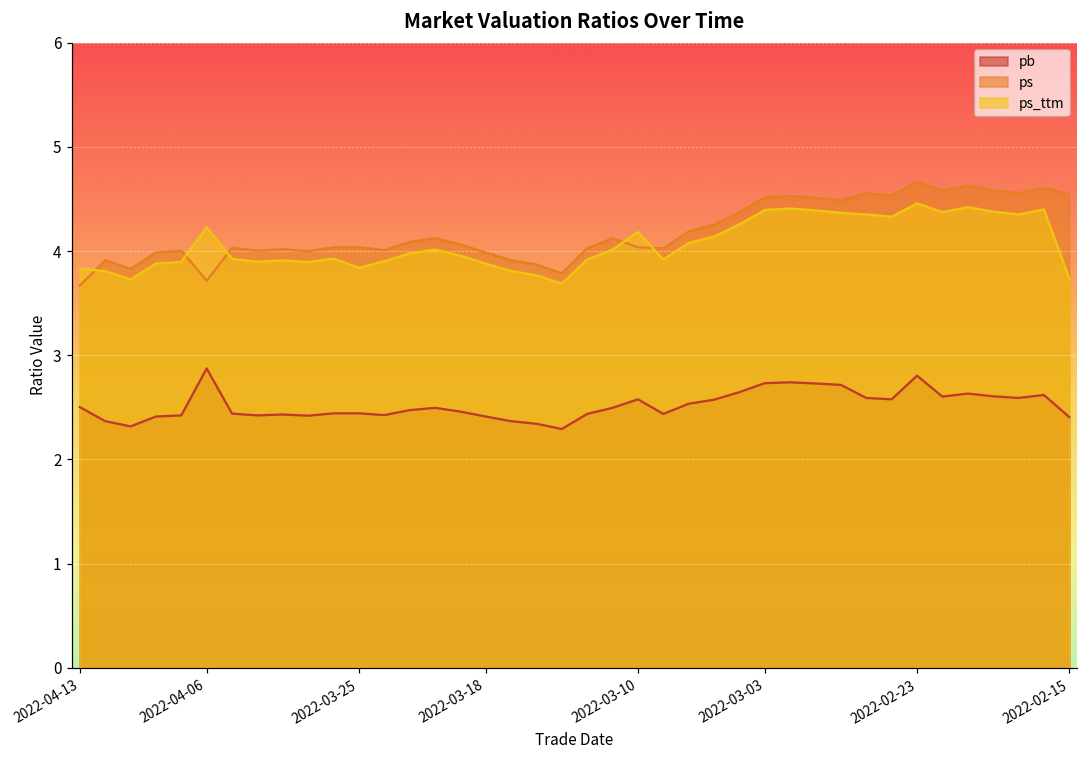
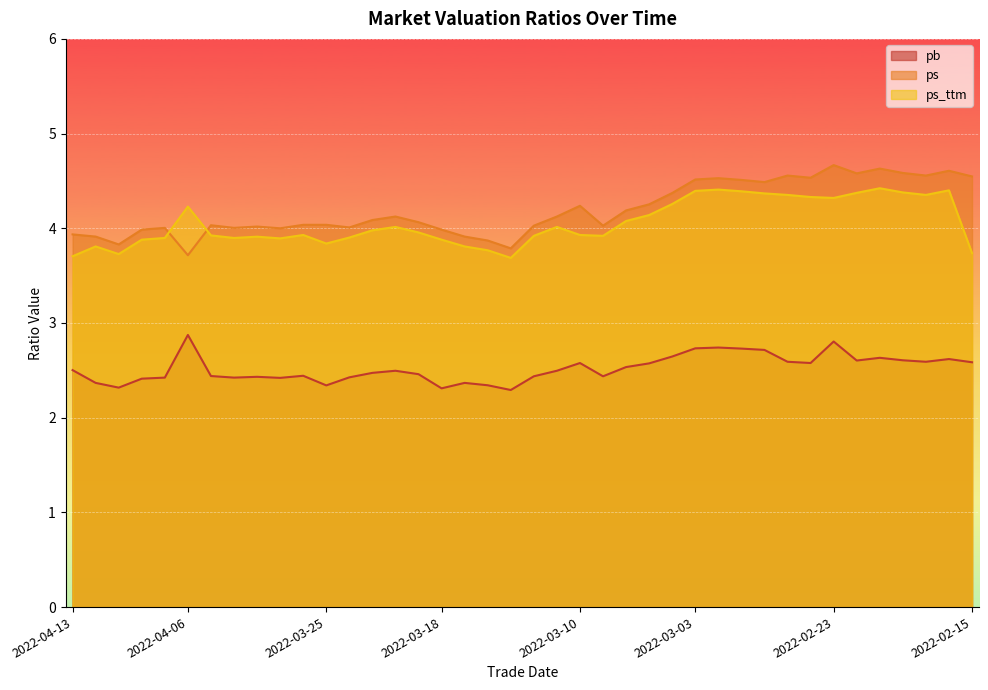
  {
    "pb": {
      "2022-04-13": 2.5,
      "2022-04-06": 2.9,
-     "2022-03-25": 2.4,
-     "2022-03-18": 2.4,
+     "2022-03-25": 2.3,
+     "2022-03-18": 2.3,
      "2022-03-10": 2.6,
      "2022-03-03": 2.7,
      "2022-02-23": 2.8,
-     "2022-02-15": 2.4
+     "2022-02-15": 2.6
    },
    "ps": {
-     "2022-04-13": 3.7,
+     "2022-04-13": 3.9,
      "2022-04-06": 3.7,
      "2022-03-25": 4.0,
      "2022-03-18": 4.0,
-     "2022-03-10": 4.0,
+     "2022-03-10": 4.2,
      "2022-03-03": 4.5,
      "2022-02-23": 4.7,
      "2022-02-15": 4.5
    },
    "ps_ttm": {
-     "2022-04-13": 3.8,
+     "2022-04-13": 3.7,
      "2022-04-06": 4.2,
      "2022-03-25": 3.8,
      "2022-03-18": 3.9,
-     "2022-03-10": 4.2,
+     "2022-03-10": 3.9,
      "2022-03-03": 4.4,
-     "2022-02-23": 4.5,
+     "2022-02-23": 4.3,
      "2022-02-15": 3.7
    }
  }
